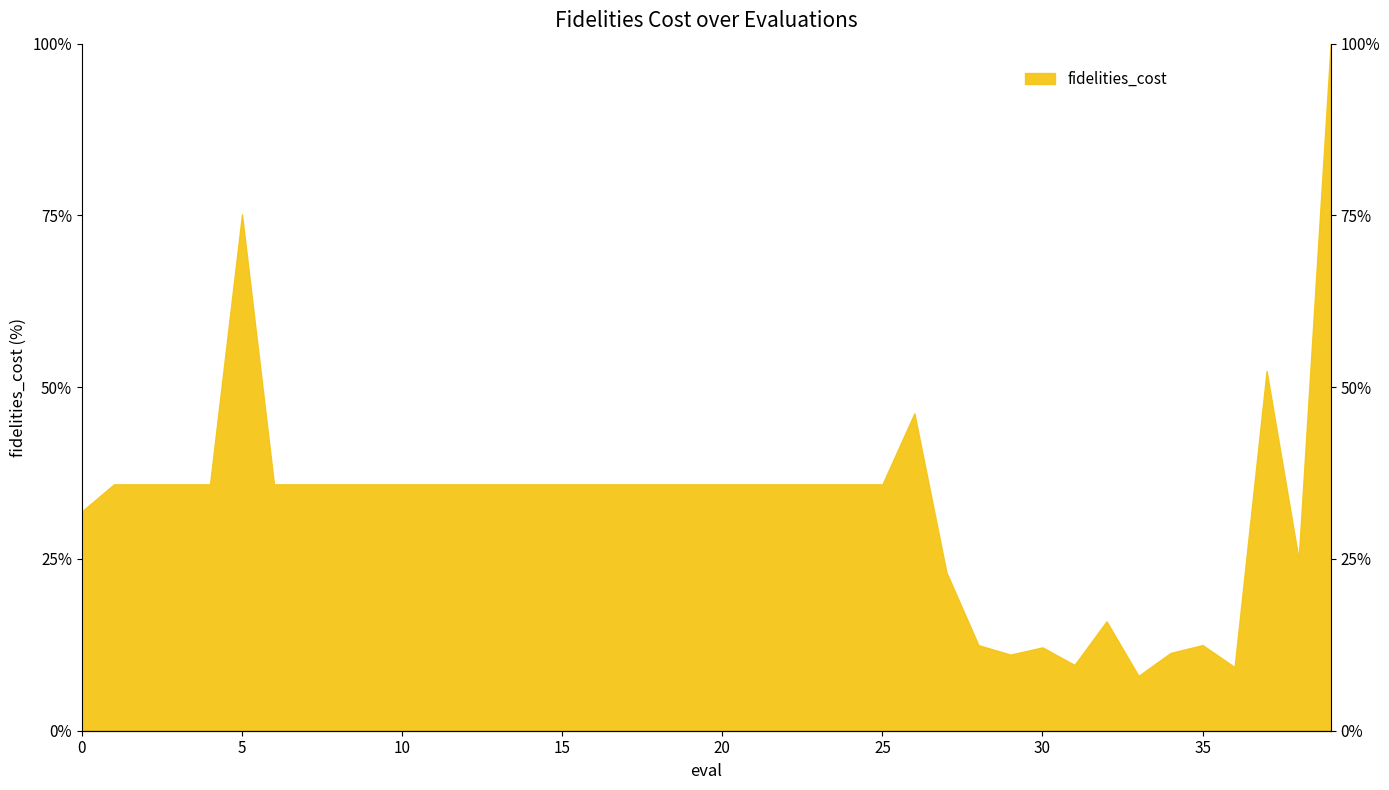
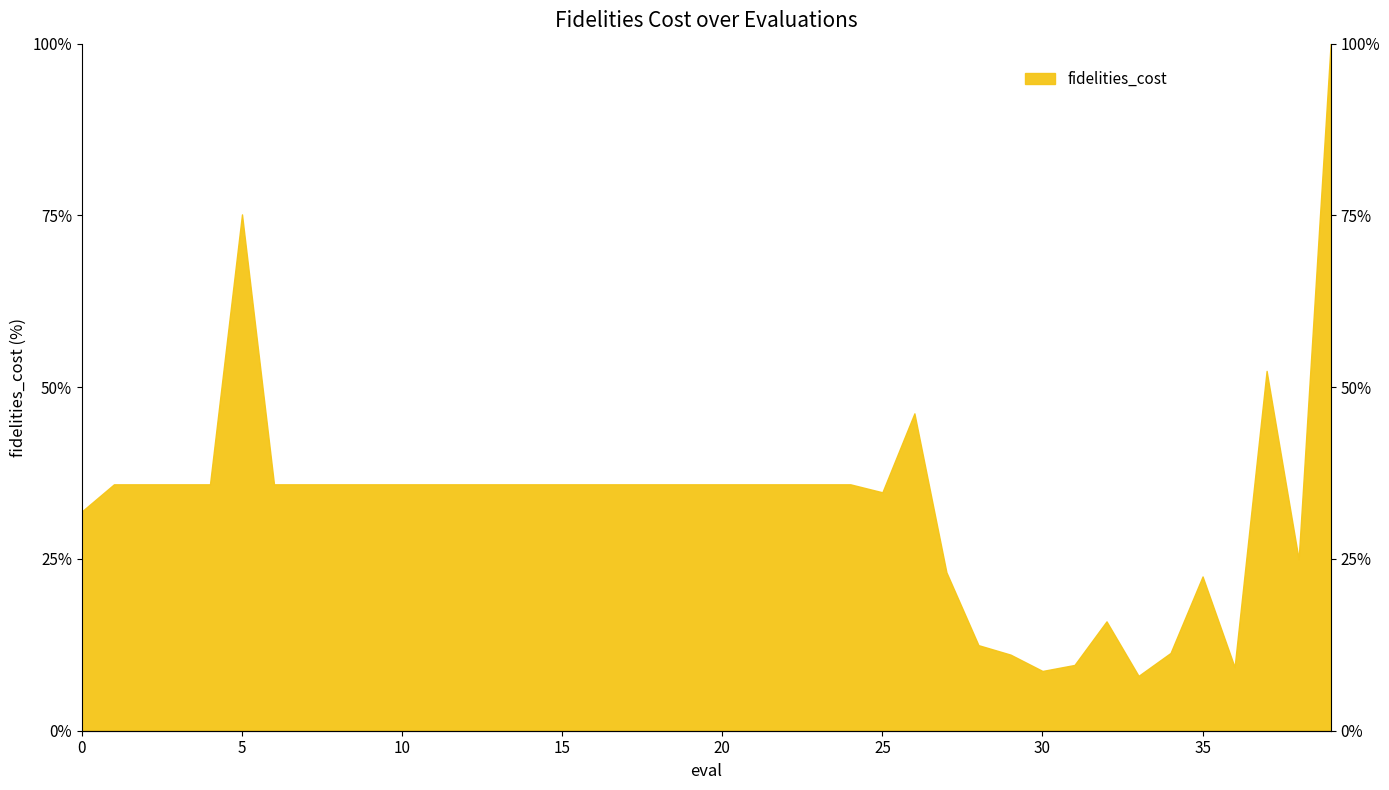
  {
    "0": "32%",
    "5": "75%",
    "10": "36%",
    "15": "36%",
    "20": "36%",
-   "25": "36%",
-   "30": "12%",
-   "35": "12%"
+   "25": "35%",
+   "30": "9%",
+   "35": "22%"
  }
